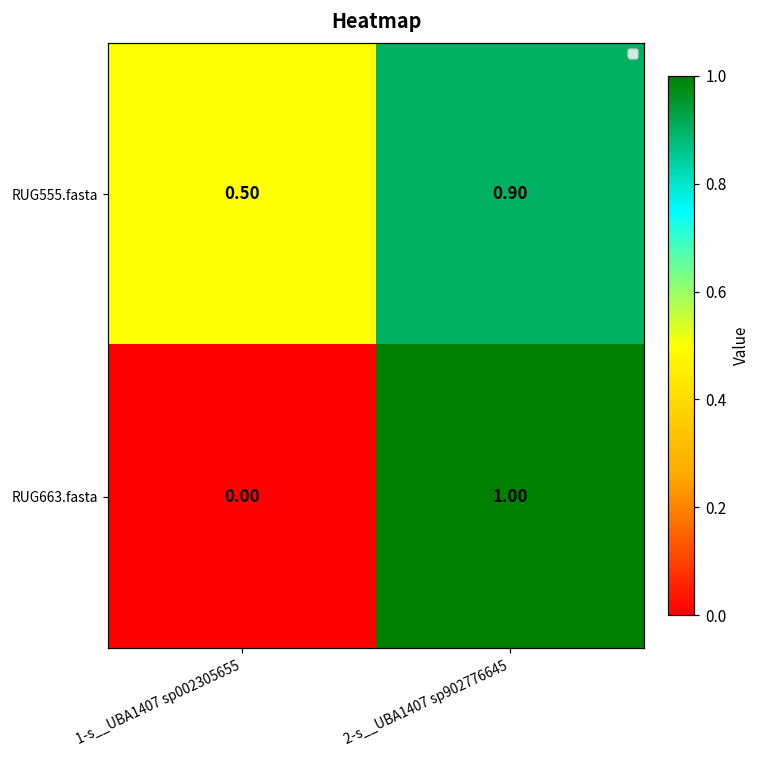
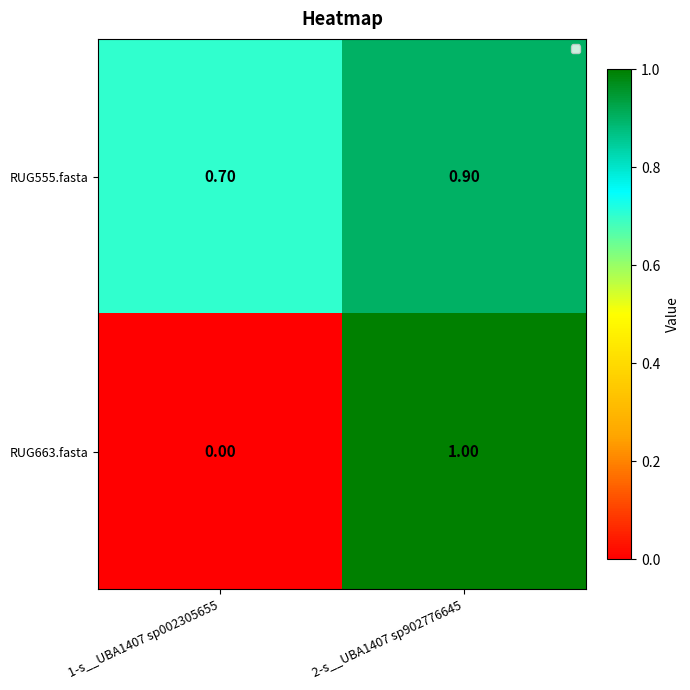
  {
    "RUG555.fasta": {
-     "1-s__UBA1407 sp002305655": 0.50,
+     "1-s__UBA1407 sp002305655": 0.70,
      "2-s__UBA1407 sp902776645": 0.90
    },
    "RUG663.fasta": {
      "1-s__UBA1407 sp002305655": 0.00,
      "2-s__UBA1407 sp902776645": 1.00
    }
  }
